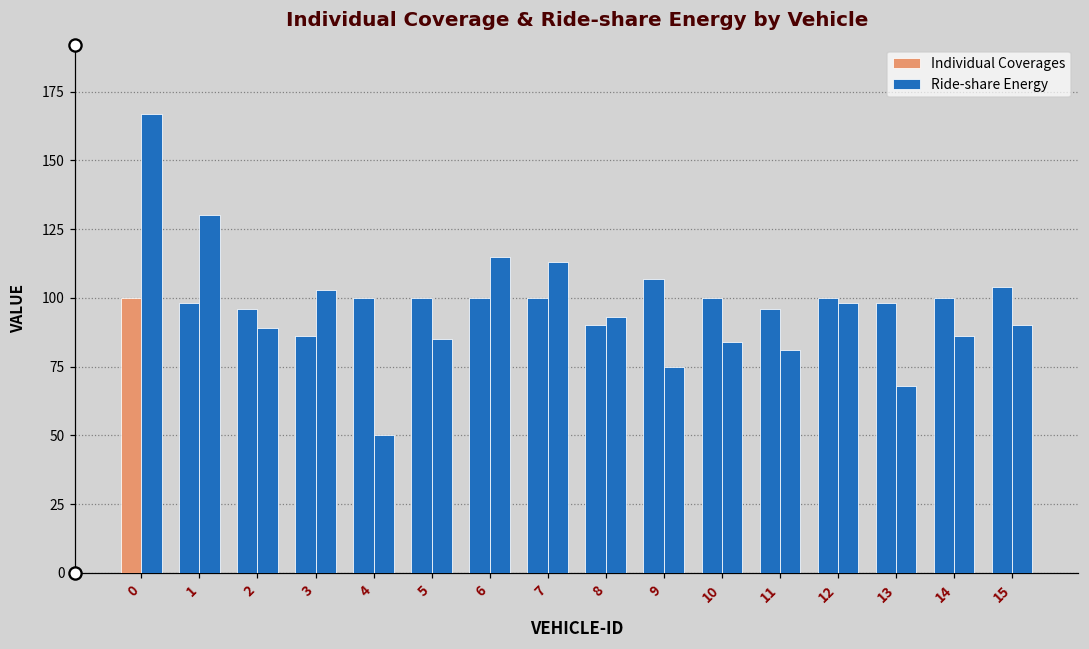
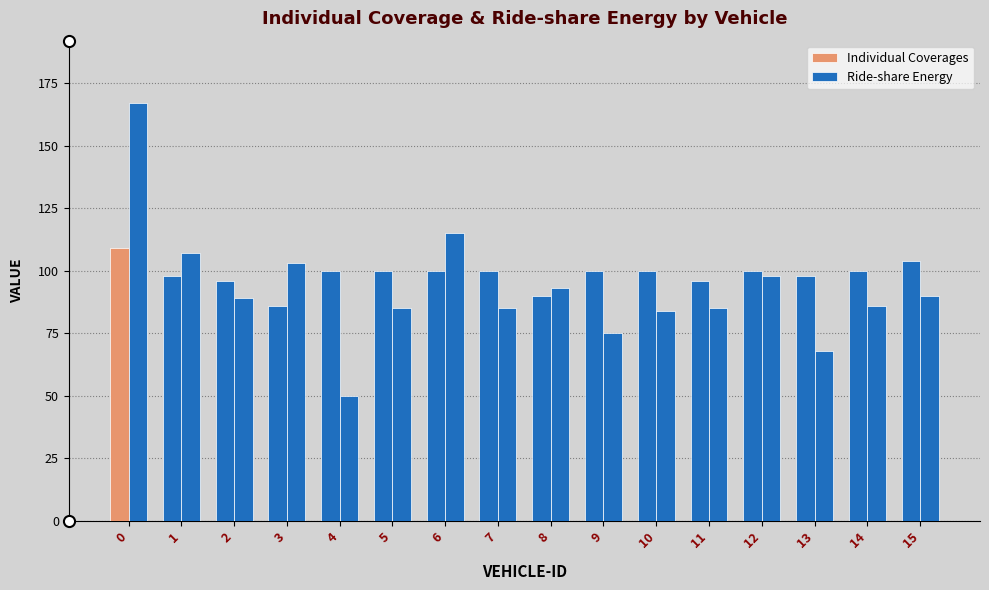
  {
    "Individual Coverages": {
-     "0": 100,
+     "0": 109,
      "1": 98,
      "2": 96,
      "3": 86,
      "4": 100,
      "5": 100,
      "6": 100,
      "7": 100,
      "8": 90,
-     "9": 107,
+     "9": 100,
      "10": 100,
      "11": 96,
      "12": 100,
      "13": 98,
      "14": 100,
      "15": 104
    },
    "Ride-share Energy": {
      "0": 167,
-     "1": 130,
+     "1": 107,
      "2": 89,
      "3": 103,
      "4": 50,
      "5": 85,
      "6": 115,
-     "7": 113,
+     "7": 85,
      "8": 93,
      "9": 75,
      "10": 84,
-     "11": 81,
+     "11": 85,
      "12": 98,
      "13": 68,
      "14": 86,
      "15": 90
    }
  }
